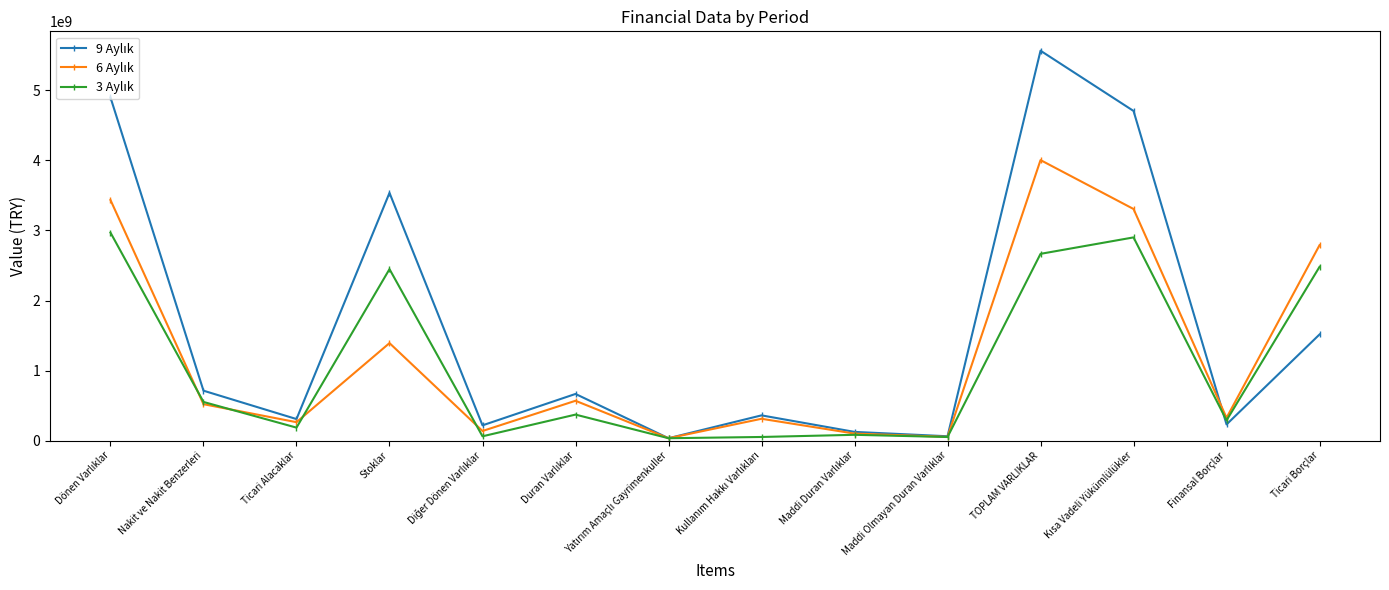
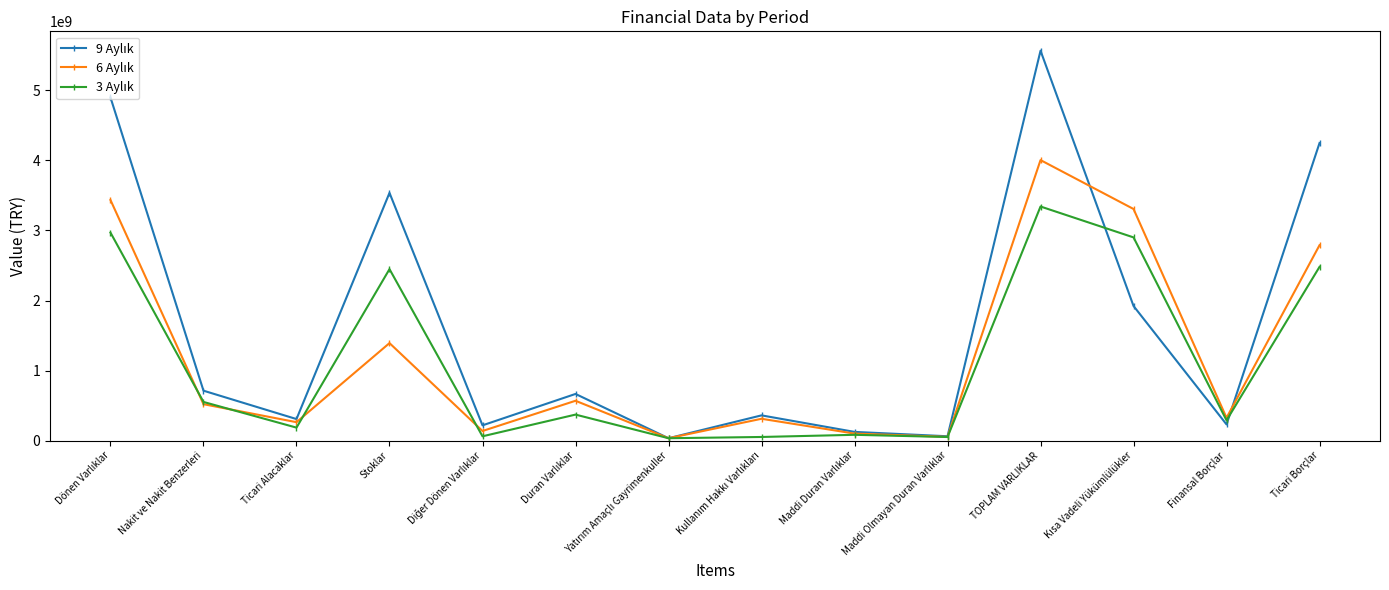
  {
    "9 Aylık": {
      "Nakit ve Nakit Benzerleri": 700000000,
      "Ticari Alacaklar": 300000000,
      "Stoklar": 3500000000,
      "Diğer Dönen Varlıklar": 200000000,
      "Duran Varlıklar": 700000000,
      "Kullanım Hakkı Varlıkları": 400000000,
      "TOPLAM VARLIKLAR": 5600000000,
-     "Kısa Vadeli Yükümlülükler": 4700000000,
+     "Kısa Vadeli Yükümlülükler": 1900000000,
      "Finansal Borçlar": 200000000,
-     "Ticari Borçlar": 1500000000
+     "Ticari Borçlar": 4200000000
    },
    "6 Aylık": {
      "Dönen Varlıklar": 3400000000,
      "Ticari Alacaklar": 300000000,
      "Stoklar": 1400000000,
      "Diğer Dönen Varlıklar": 100000000,
      "Duran Varlıklar": 600000000,
      "Kullanım Hakkı Varlıkları": 300000000,
      "TOPLAM VARLIKLAR": 4000000000,
      "Kısa Vadeli Yükümlülükler": 3300000000,
      "Finansal Borçlar": 300000000,
      "Ticari Borçlar": 2800000000
    },
    "3 Aylık": {
      "Dönen Varlıklar": 3000000000,
      "Ticari Alacaklar": 200000000,
      "Stoklar": 2400000000,
      "Diğer Dönen Varlıklar": 100000000,
      "Duran Varlıklar": 400000000,
      "Kullanım Hakkı Varlıkları": 100000000,
-     "TOPLAM VARLIKLAR": 2700000000,
+     "TOPLAM VARLIKLAR": 3300000000,
      "Kısa Vadeli Yükümlülükler": 2900000000,
      "Finansal Borçlar": 300000000,
      "Ticari Borçlar": 2500000000
    }
  }
